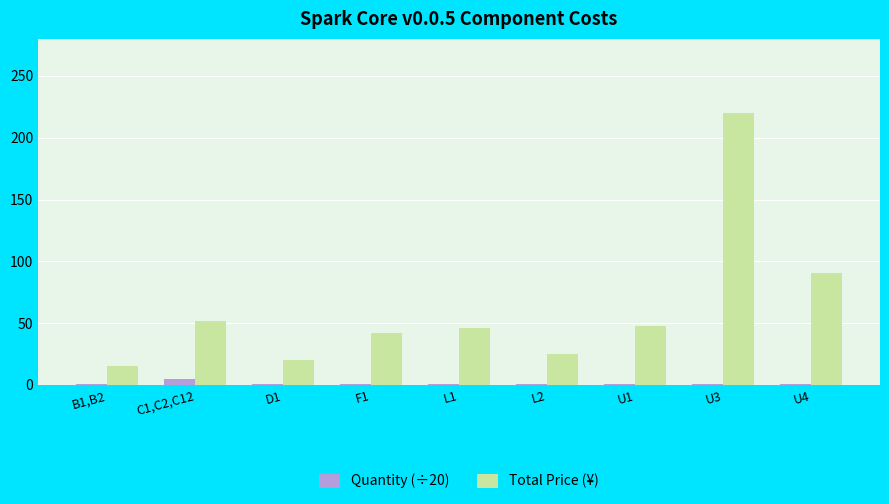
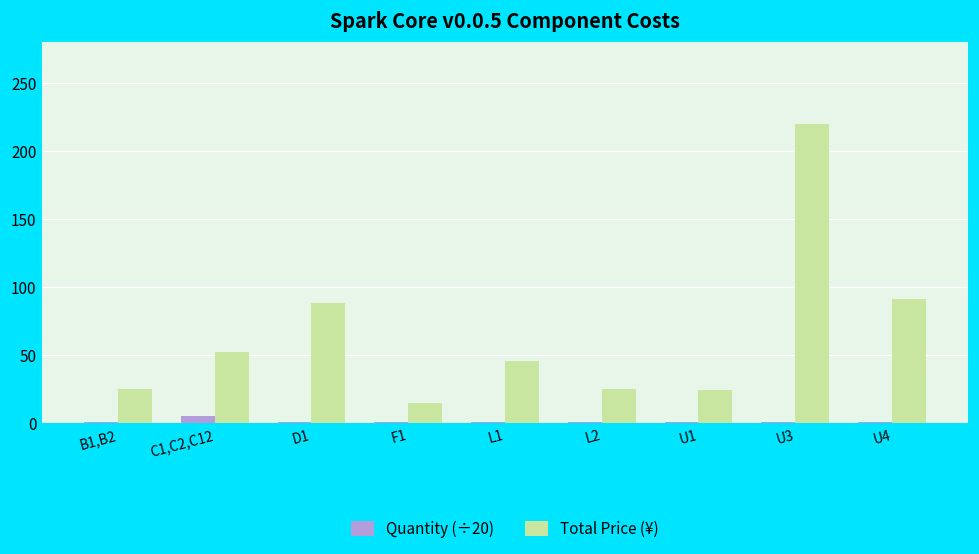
  {
    "Quantity (÷20)": {
      "C1,C2,C12": 5
    },
    "Total Price (¥)": {
-     "B1,B2": 15,
+     "B1,B2": 25,
      "C1,C2,C12": 52,
-     "D1": 20,
-     "F1": 42,
+     "D1": 88,
+     "F1": 15,
      "L1": 46,
      "L2": 25,
-     "U1": 48,
+     "U1": 24,
      "U3": 220,
      "U4": 91
    }
  }
